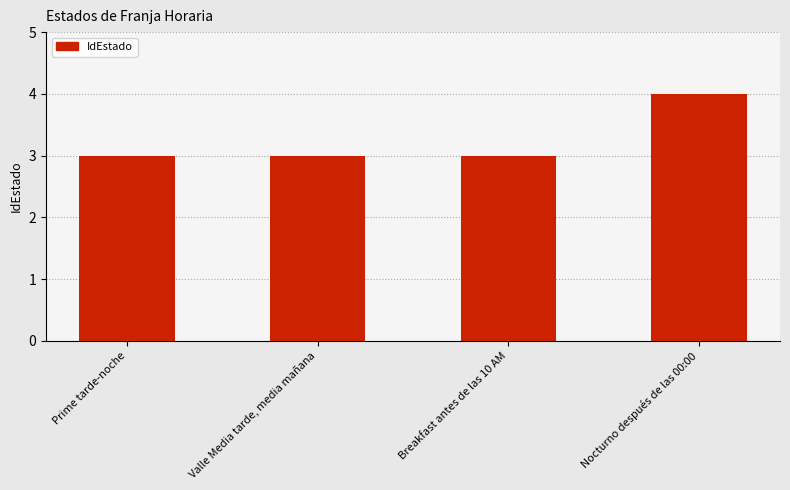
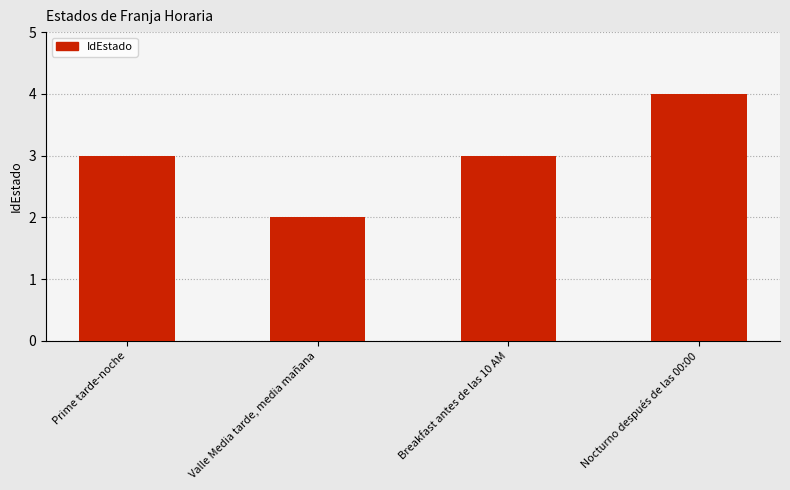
  {
    "Prime tarde-noche": 3,
-   "Valle Media tarde, media mañana": 3,
+   "Valle Media tarde, media mañana": 2,
    "Breakfast antes de las 10 AM": 3,
    "Nocturno después de las 00:00": 4
  }
